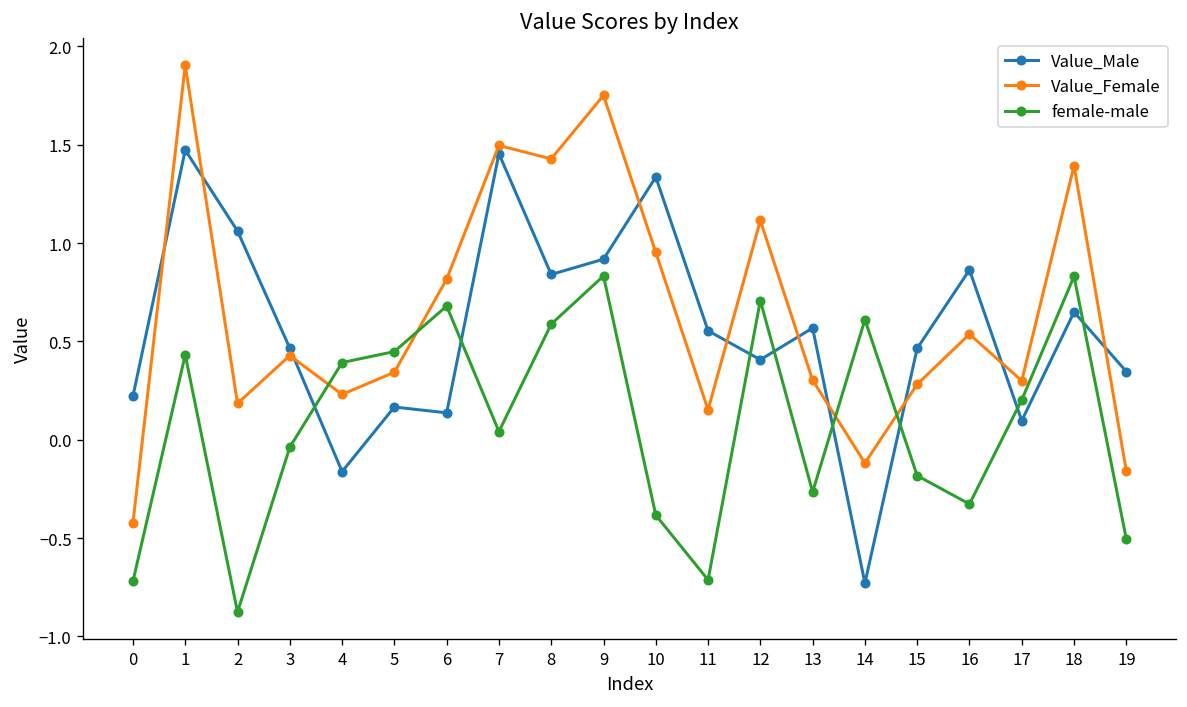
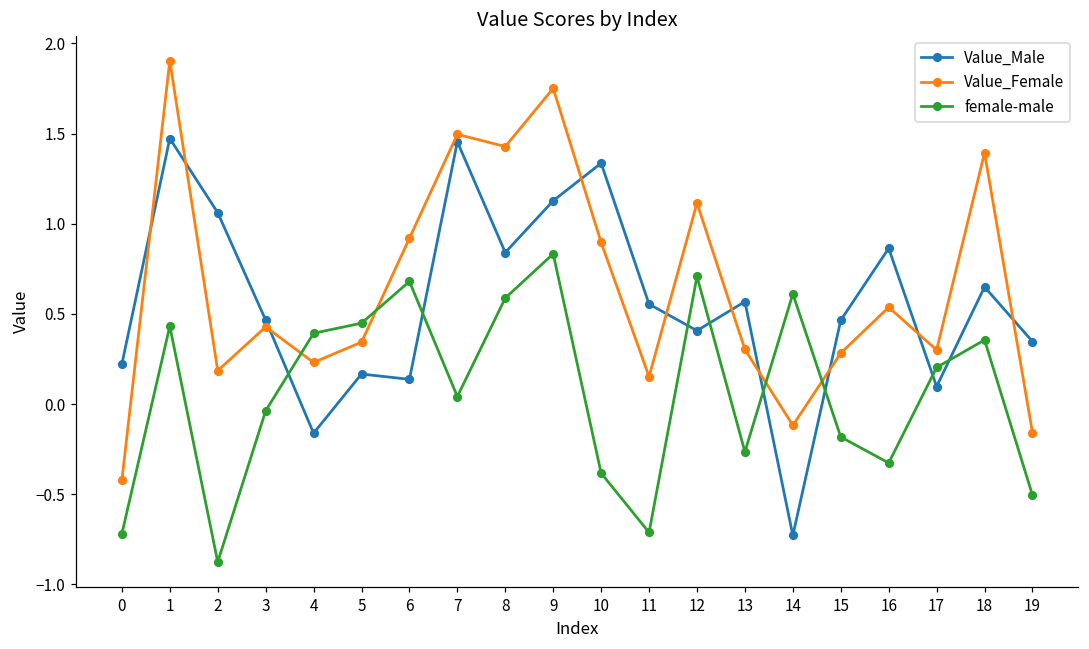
  {
    "Value_Male": {
      "0": 0.22,
      "1": 1.47,
      "2": 1.06,
      "3": 0.47,
      "4": -0.16,
      "5": 0.17,
      "6": 0.14,
      "7": 1.45,
      "8": 0.84,
-     "9": 0.92,
+     "9": 1.13,
      "10": 1.34,
      "11": 0.55,
      "12": 0.41,
      "13": 0.57,
      "14": -0.73,
      "15": 0.46,
      "16": 0.86,
      "17": 0.10,
      "18": 0.65,
      "19": 0.35
    },
    "Value_Female": {
      "0": -0.42,
      "1": 1.90,
      "2": 0.18,
      "3": 0.43,
      "4": 0.23,
      "5": 0.34,
-     "6": 0.82,
+     "6": 0.92,
      "7": 1.50,
      "8": 1.43,
      "9": 1.75,
-     "10": 0.95,
+     "10": 0.90,
      "11": 0.15,
      "12": 1.11,
      "13": 0.30,
      "14": -0.12,
      "15": 0.28,
      "16": 0.54,
      "17": 0.30,
      "18": 1.39,
      "19": -0.16
    },
    "female-male": {
      "0": -0.72,
      "1": 0.43,
      "2": -0.88,
      "3": -0.04,
      "4": 0.39,
      "5": 0.45,
      "6": 0.68,
      "7": 0.04,
      "8": 0.59,
      "9": 0.83,
      "10": -0.38,
      "11": -0.71,
      "12": 0.71,
      "13": -0.27,
      "14": 0.61,
      "15": -0.18,
      "16": -0.33,
      "17": 0.20,
-     "18": 0.83,
+     "18": 0.36,
      "19": -0.51
    }
  }
